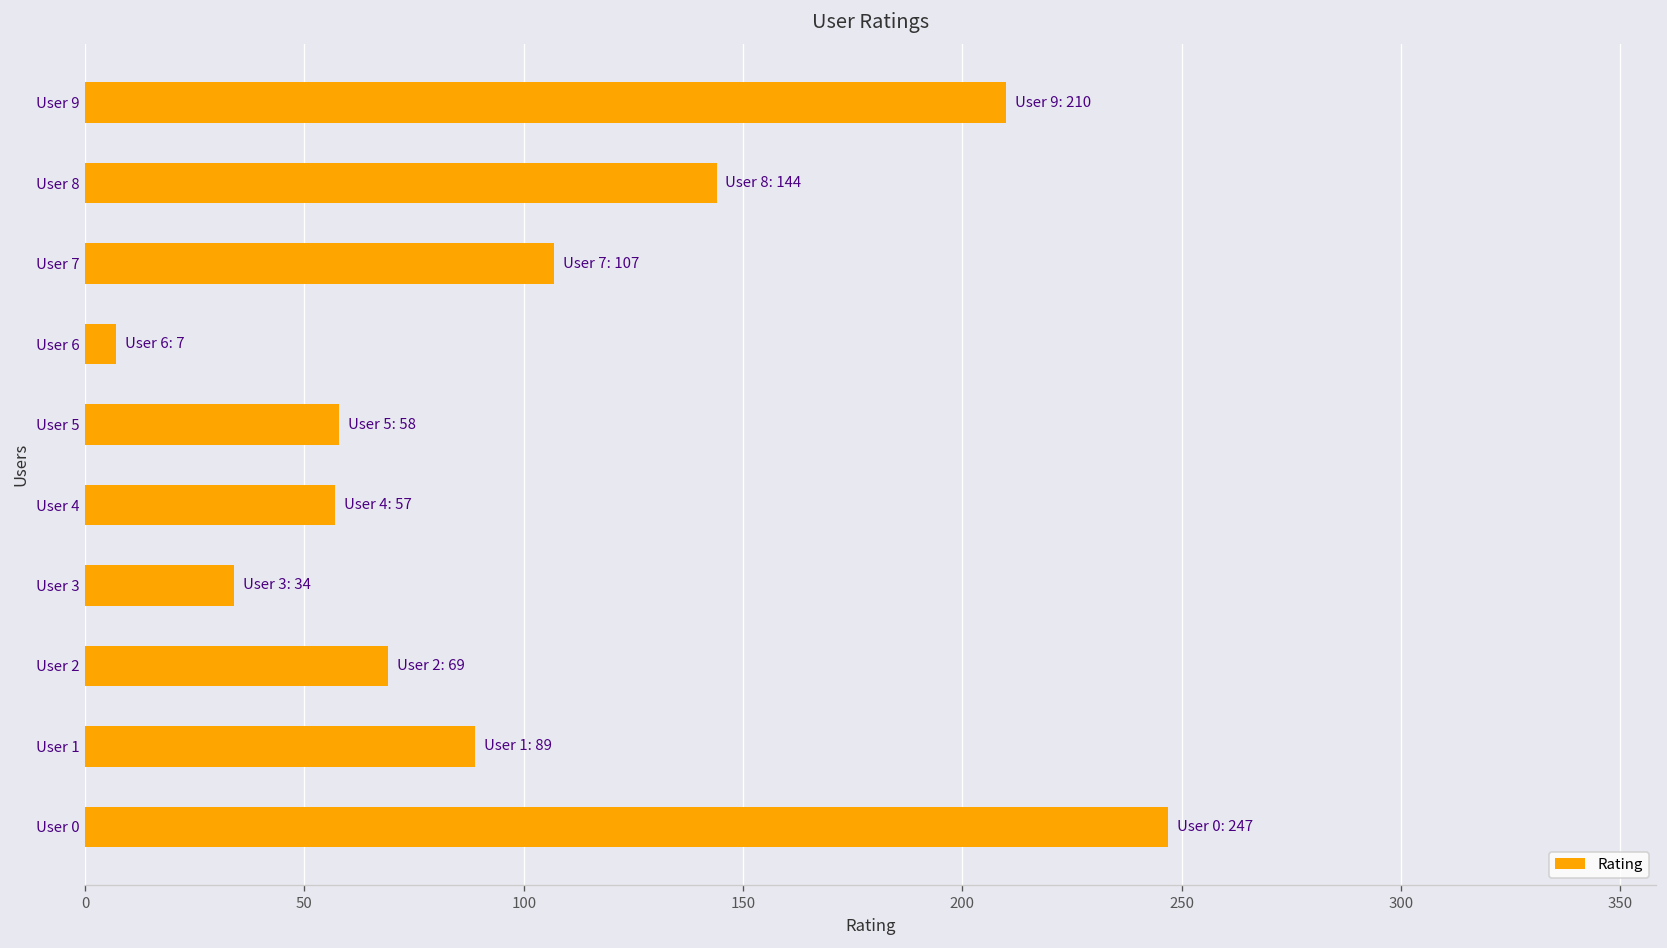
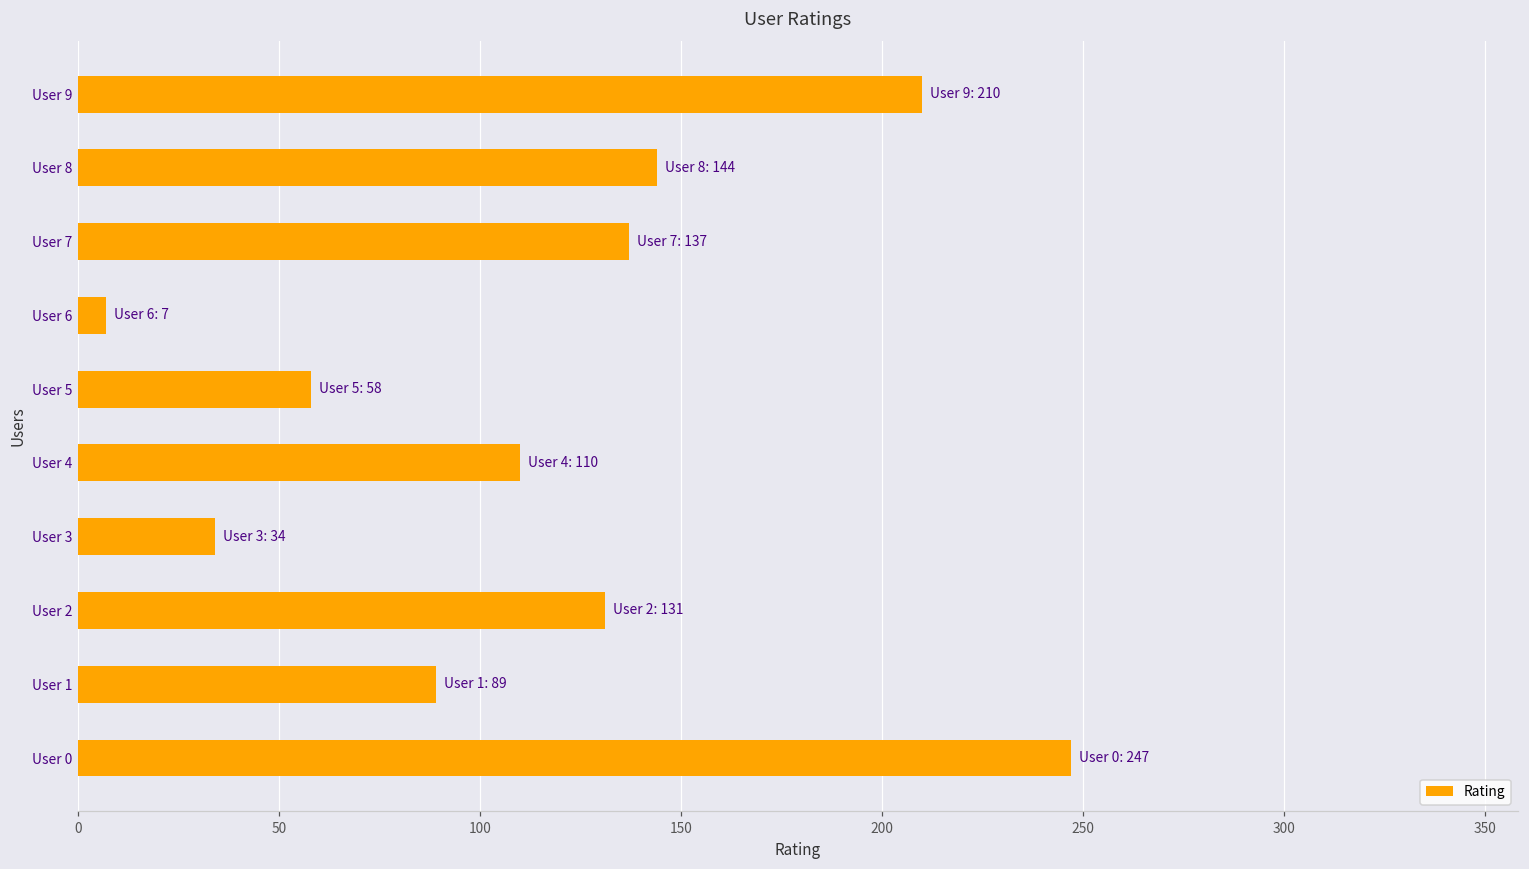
  {
    "User 9": 210,
    "User 8": 144,
-   "User 7": 107,
+   "User 7": 137,
    "User 6": 7,
    "User 5": 58,
-   "User 4": 57,
+   "User 4": 110,
    "User 3": 34,
-   "User 2": 69,
+   "User 2": 131,
    "User 1": 89,
    "User 0": 247
  }
